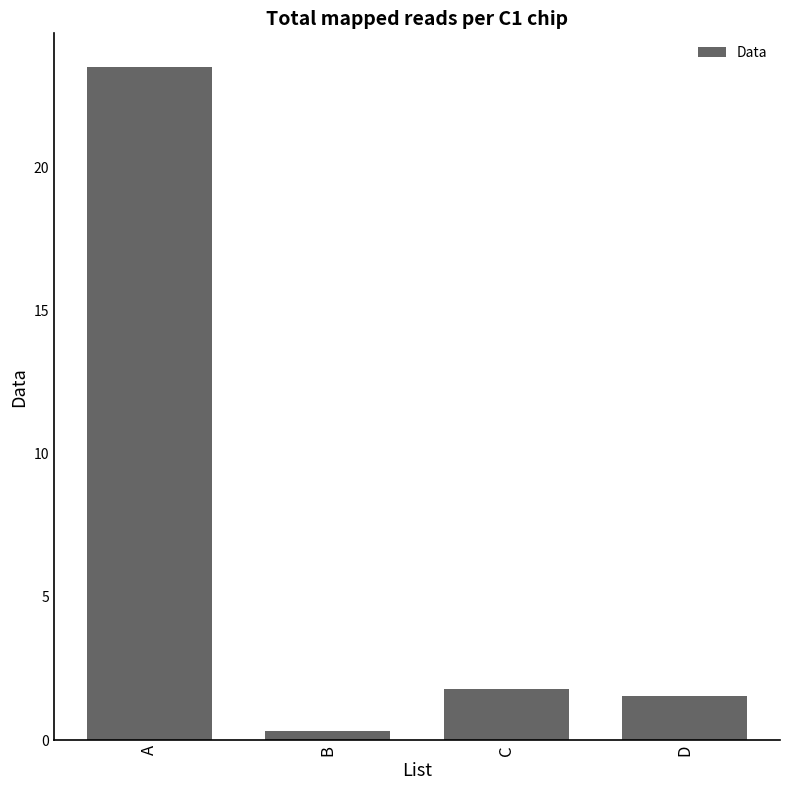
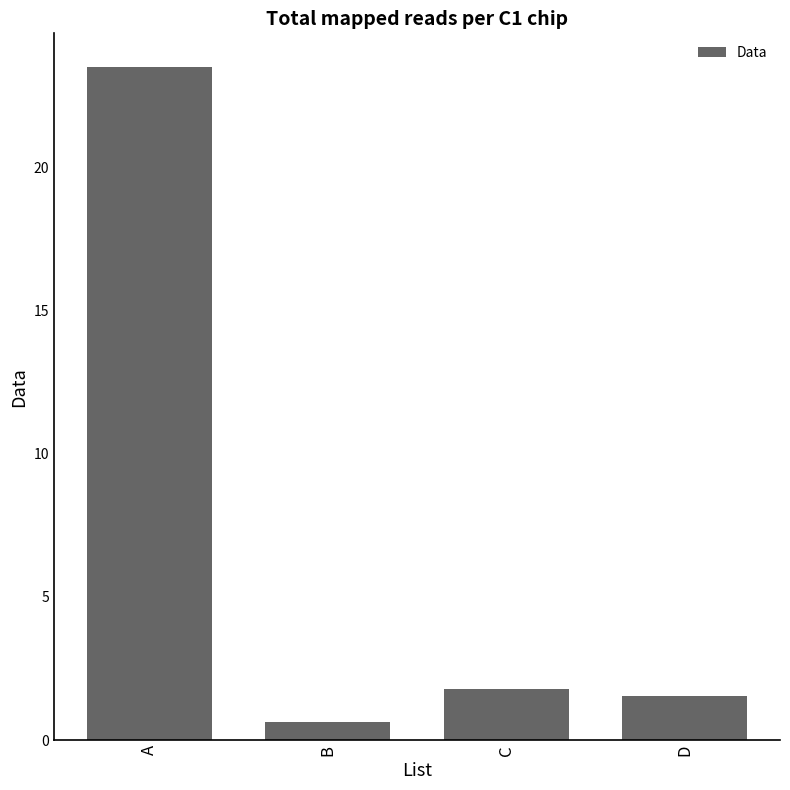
  {
    "A": 23.5,
-   "B": 0.3,
+   "B": 0.6,
    "C": 1.8,
    "D": 1.6
  }
